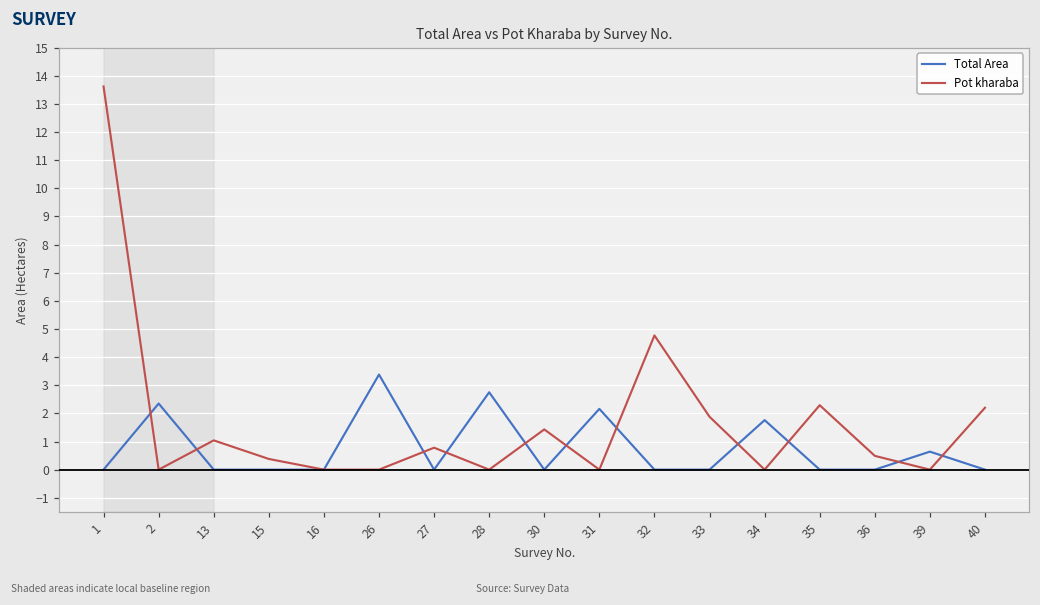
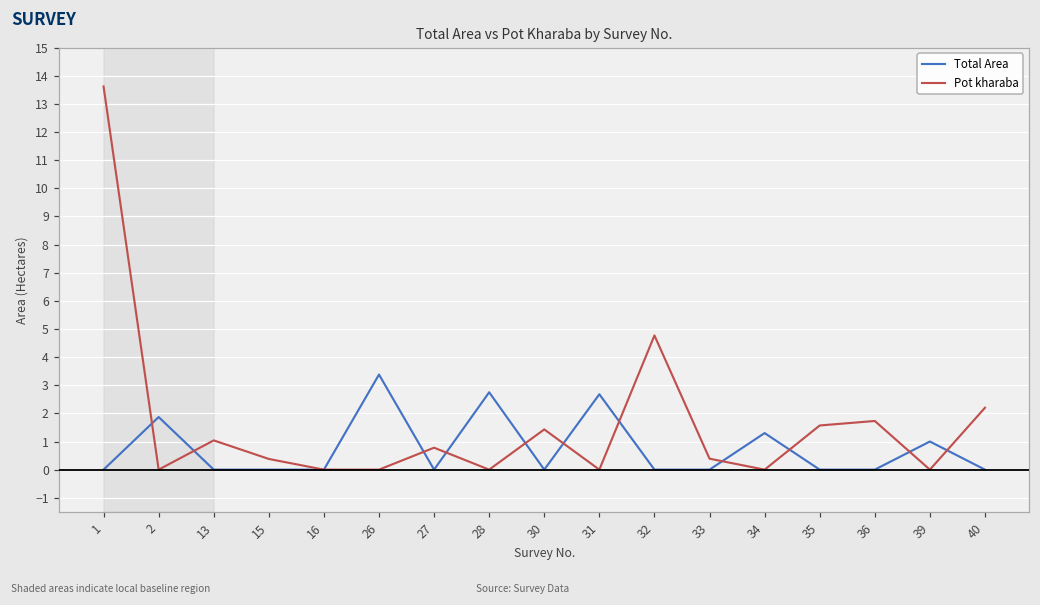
  {
    "Total Area": {
      "1": 0.0,
-     "2": 2.4,
+     "2": 1.9,
      "13": 0.0,
      "15": 0.0,
      "26": 3.4,
      "27": 0.0,
      "28": 2.8,
      "30": 0.0,
-     "31": 2.2,
+     "31": 2.7,
      "32": 0.0,
      "33": 0.0,
-     "34": 1.8,
+     "34": 1.3,
      "35": 0.0,
      "36": 0.0,
-     "39": 0.6,
+     "39": 1.0,
      "40": 0.0
    },
    "Pot kharaba": {
      "1": 13.6,
      "2": 0.0,
      "13": 1.0,
      "15": 0.4,
      "26": 0.0,
      "27": 0.8,
      "28": 0.0,
      "30": 1.4,
      "31": 0.0,
      "32": 4.8,
-     "33": 1.9,
+     "33": 0.4,
      "34": 0.0,
-     "35": 2.3,
-     "36": 0.5,
+     "35": 1.6,
+     "36": 1.7,
      "39": 0.0,
      "40": 2.2
    }
  }
